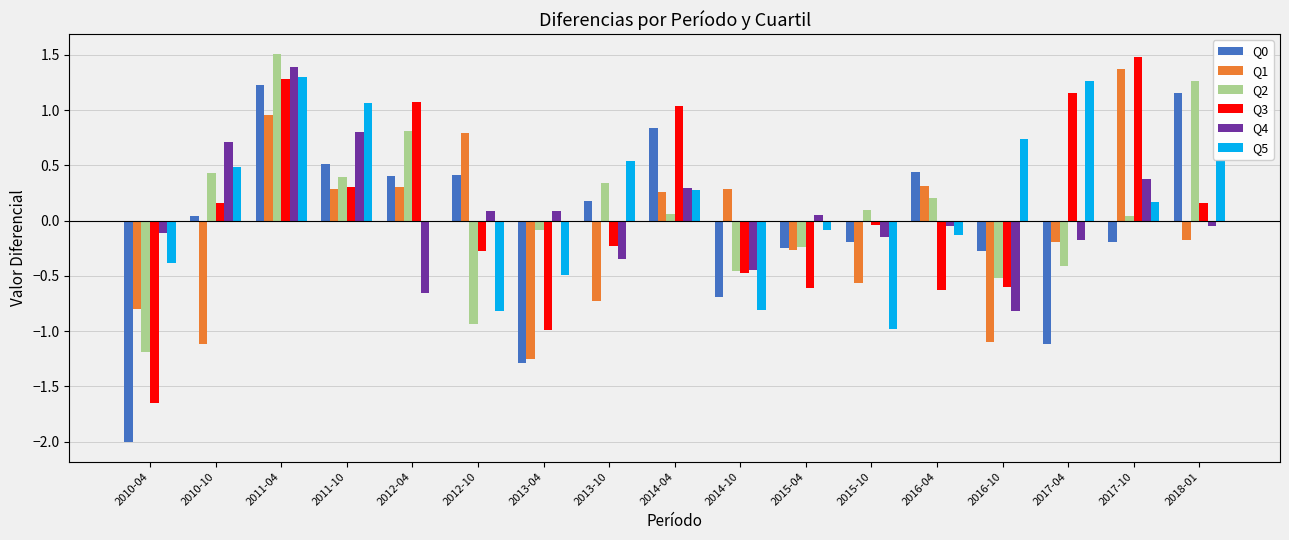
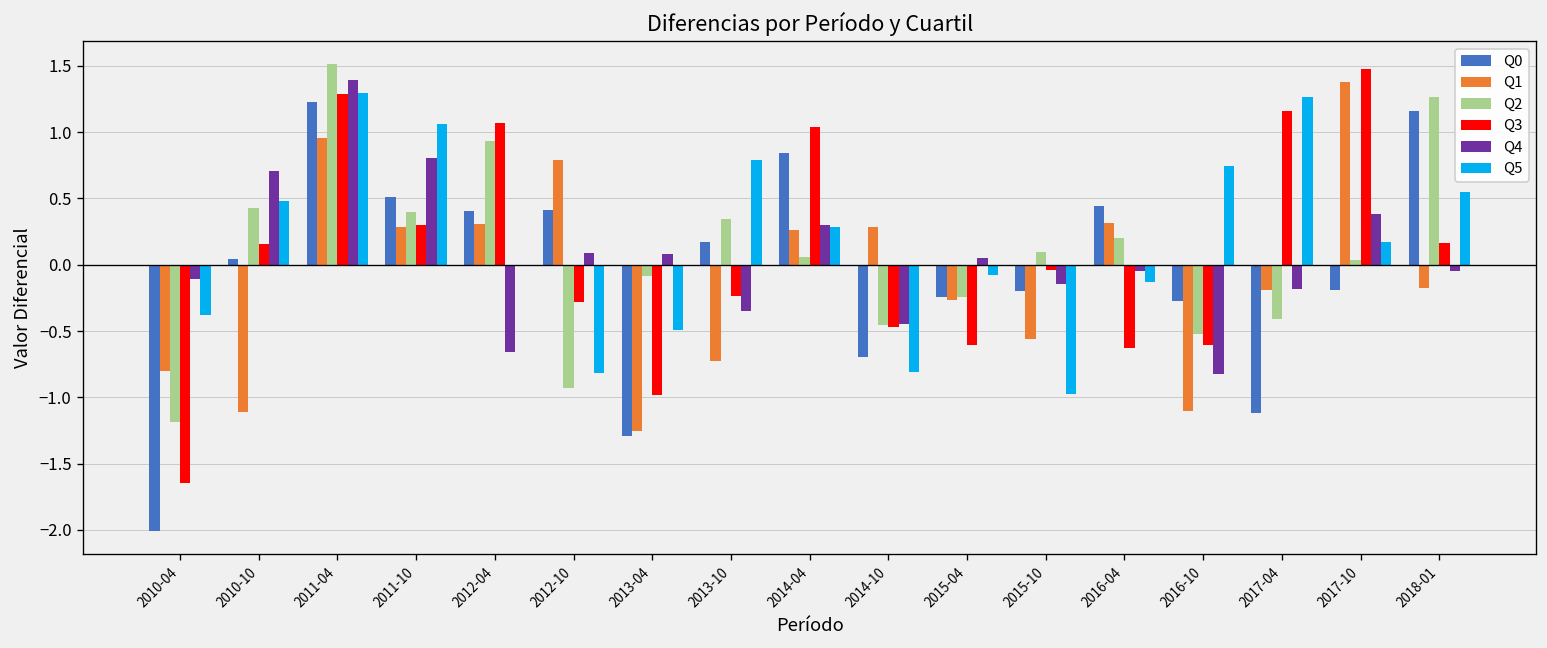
  {
    "Q0": {
      "2010-04": -2.01,
      "2010-10": 0.04,
      "2011-04": 1.23,
      "2011-10": 0.51,
      "2012-04": 0.40,
      "2012-10": 0.41,
      "2013-04": -1.29,
      "2013-10": 0.17,
      "2014-04": 0.84,
      "2014-10": -0.70,
      "2015-04": -0.25,
      "2015-10": -0.20,
      "2016-04": 0.44,
      "2016-10": -0.27,
      "2017-04": -1.12,
      "2017-10": -0.19,
      "2018-01": 1.16
    },
    "Q1": {
      "2010-04": -0.80,
      "2010-10": -1.11,
      "2011-04": 0.96,
      "2011-10": 0.29,
      "2012-04": 0.31,
      "2012-10": 0.79,
      "2013-04": -1.25,
      "2013-10": -0.73,
      "2014-04": 0.26,
      "2014-10": 0.28,
      "2015-04": -0.26,
      "2015-10": -0.56,
      "2016-04": 0.31,
      "2016-10": -1.10,
      "2017-04": -0.19,
      "2017-10": 1.37,
      "2018-01": -0.18
    },
    "Q2": {
      "2010-04": -1.19,
      "2010-10": 0.43,
      "2011-04": 1.51,
      "2011-10": 0.40,
-     "2012-04": 0.81,
+     "2012-04": 0.93,
      "2012-10": -0.93,
      "2013-04": -0.09,
      "2013-10": 0.34,
      "2014-04": 0.06,
      "2014-10": -0.45,
      "2015-04": -0.24,
      "2015-10": 0.09,
      "2016-04": 0.20,
      "2016-10": -0.52,
      "2017-04": -0.41,
      "2017-10": 0.04,
      "2018-01": 1.26
    },
    "Q3": {
      "2010-04": -1.65,
      "2010-10": 0.16,
      "2011-04": 1.28,
      "2011-10": 0.30,
      "2012-04": 1.07,
      "2012-10": -0.28,
      "2013-04": -0.99,
      "2013-10": -0.23,
      "2014-04": 1.04,
      "2014-10": -0.47,
      "2015-04": -0.61,
      "2015-10": -0.04,
      "2016-04": -0.63,
      "2016-10": -0.60,
      "2017-04": 1.16,
      "2017-10": 1.48,
      "2018-01": 0.16
    },
    "Q4": {
      "2010-04": -0.11,
      "2010-10": 0.71,
      "2011-04": 1.39,
      "2011-10": 0.80,
      "2012-04": -0.66,
      "2012-10": 0.09,
      "2013-04": 0.08,
      "2013-10": -0.35,
      "2014-04": 0.30,
      "2014-10": -0.45,
      "2015-04": 0.05,
      "2015-10": -0.15,
      "2016-04": -0.05,
      "2016-10": -0.82,
      "2017-04": -0.18,
      "2017-10": 0.38,
      "2018-01": -0.05
    },
    "Q5": {
      "2010-04": -0.38,
      "2010-10": 0.48,
      "2011-04": 1.30,
      "2011-10": 1.06,
      "2012-10": -0.82,
      "2013-04": -0.49,
-     "2013-10": 0.54,
+     "2013-10": 0.79,
      "2014-04": 0.28,
      "2014-10": -0.81,
      "2015-04": -0.08,
      "2015-10": -0.98,
      "2016-04": -0.13,
      "2016-10": 0.74,
      "2017-04": 1.26,
      "2017-10": 0.17,
      "2018-01": 0.55
    }
  }
